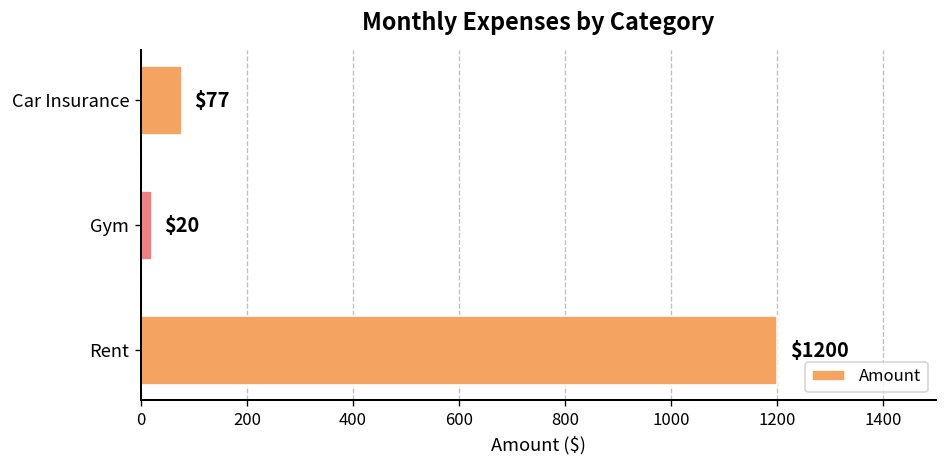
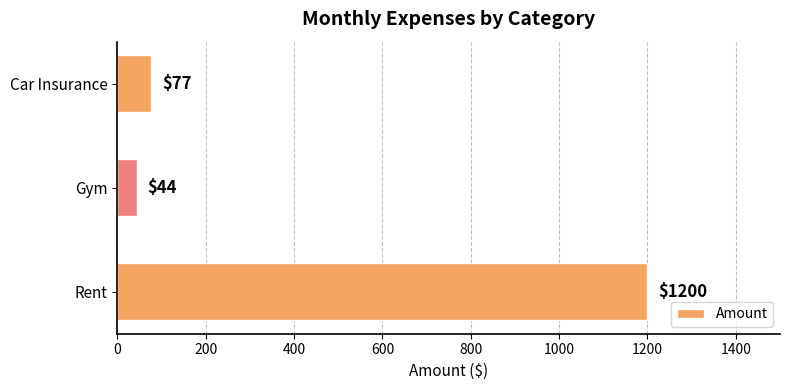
  {
    "Car Insurance": "$77",
-   "Gym": "$20",
+   "Gym": "$44",
    "Rent": "$1200"
  }
